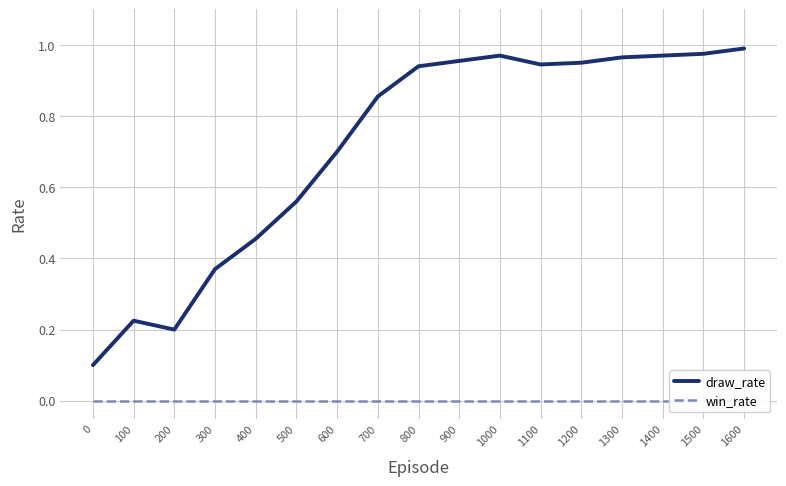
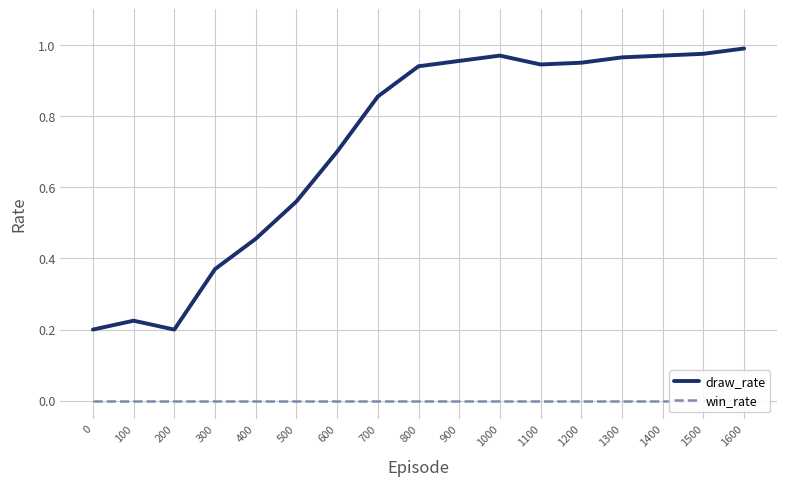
  {
    "draw_rate": {
-     "0": 0.1,
+     "0": 0.2,
      "100": 0.23,
      "200": 0.2,
      "300": 0.37,
      "400": 0.46,
      "500": 0.56,
      "600": 0.7,
      "700": 0.86,
      "800": 0.94,
      "900": 0.96,
      "1000": 0.97,
      "1100": 0.95,
      "1200": 0.95,
      "1300": 0.97,
      "1400": 0.97,
      "1500": 0.98,
      "1600": 0.99
    },
    "win_rate": {
      "0": 0.0,
      "100": 0.0,
      "200": 0.0,
      "300": 0.0,
      "400": 0.0,
      "500": 0.0,
      "600": 0.0,
      "700": 0.0,
      "800": 0.0,
      "900": 0.0,
      "1000": 0.0,
      "1100": 0.0,
      "1200": 0.0,
      "1300": 0.0,
      "1400": 0.0
    }
  }
